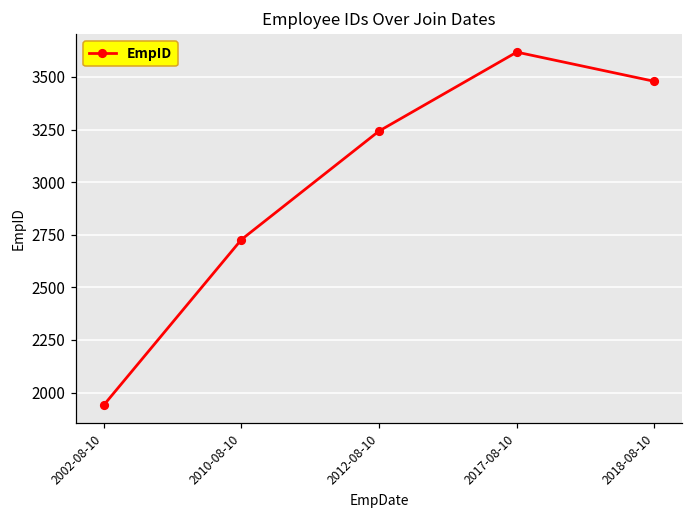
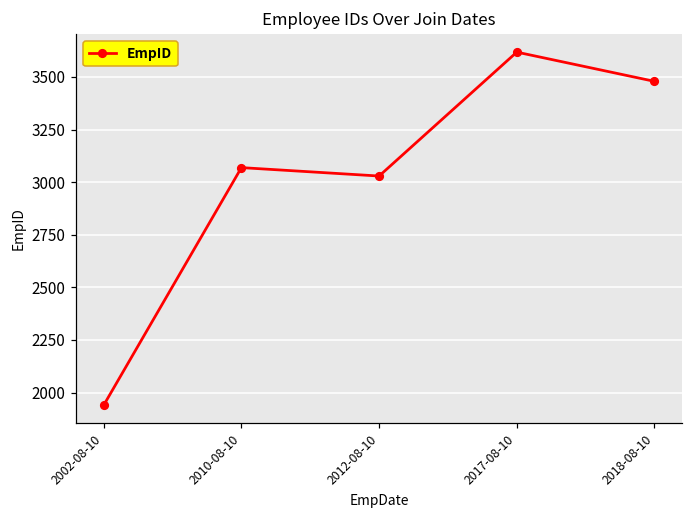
  {
    "2002-08-10": 1940,
-   "2010-08-10": 2730,
-   "2012-08-10": 3240,
+   "2010-08-10": 3070,
+   "2012-08-10": 3030,
    "2017-08-10": 3620,
    "2018-08-10": 3480
  }
